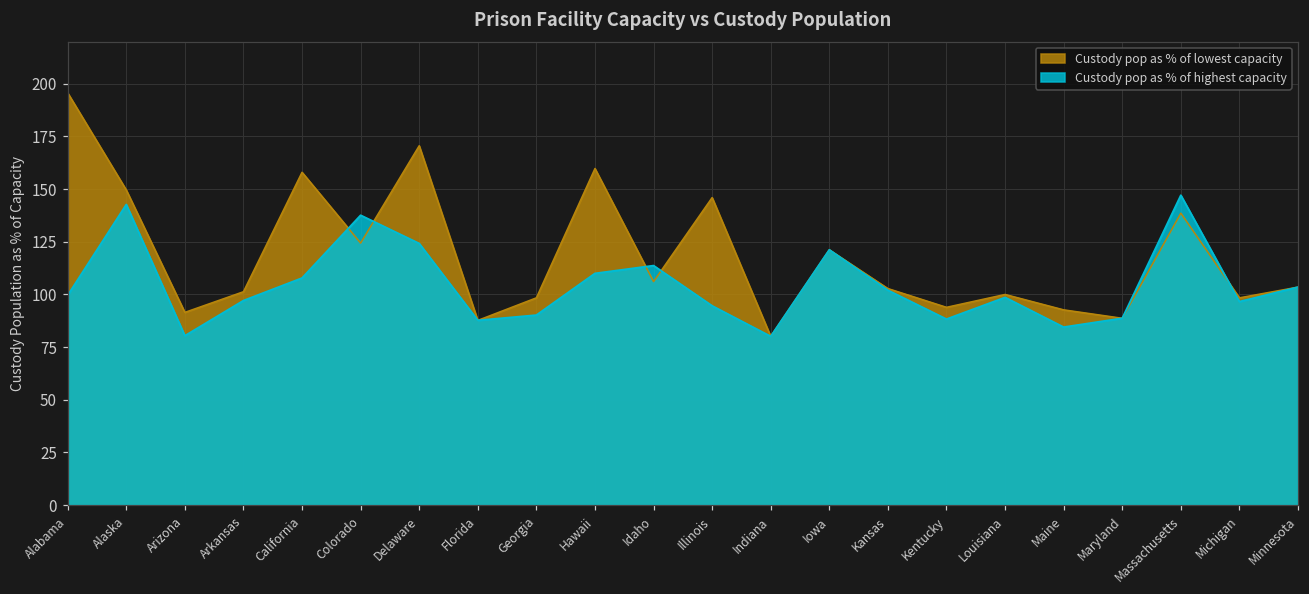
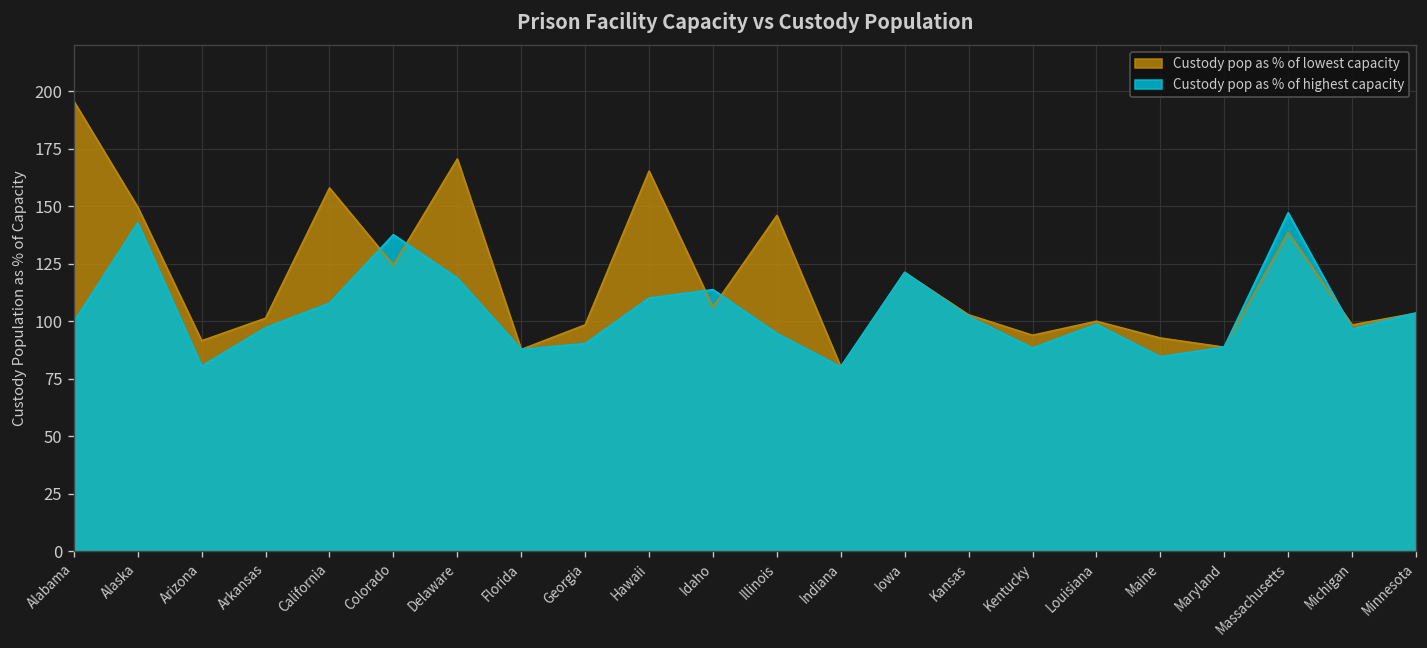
  {
    "Custody pop as % of lowest capacity": {
      "Alabama": 196,
      "Alaska": 150,
      "Arizona": 92,
      "Arkansas": 101,
      "California": 158,
      "Colorado": 124,
      "Delaware": 171,
      "Georgia": 98,
-     "Hawaii": 160,
+     "Hawaii": 165,
      "Idaho": 106,
      "Illinois": 146,
      "Kentucky": 94,
      "Louisiana": 100,
      "Maine": 93,
      "Massachusetts": 139,
      "Michigan": 98
    },
    "Custody pop as % of highest capacity": {
      "Alabama": 100,
      "Alaska": 143,
      "Arizona": 80,
      "Arkansas": 97,
      "California": 108,
      "Colorado": 138,
-     "Delaware": 124,
+     "Delaware": 119,
      "Georgia": 90,
      "Hawaii": 110,
      "Idaho": 114,
      "Illinois": 95,
      "Kentucky": 88,
      "Louisiana": 99,
      "Maine": 85,
      "Massachusetts": 147,
      "Michigan": 97
    }
  }
